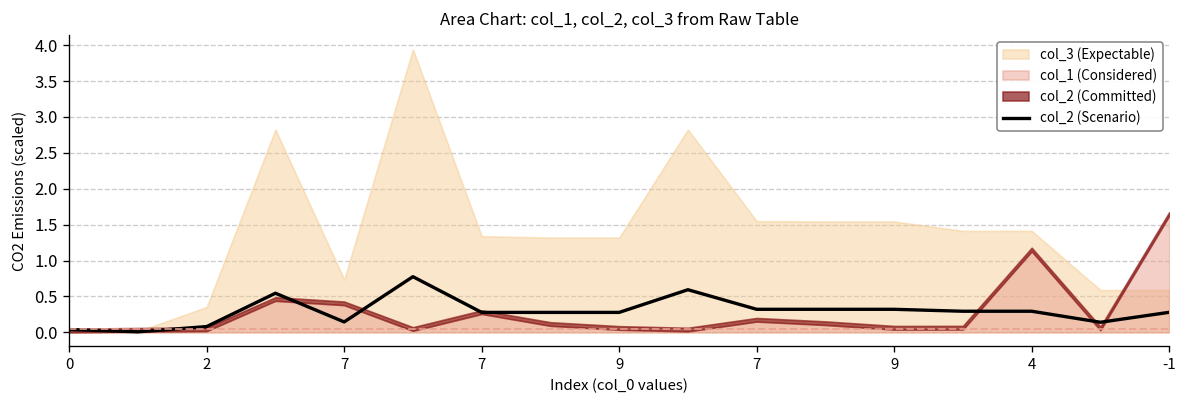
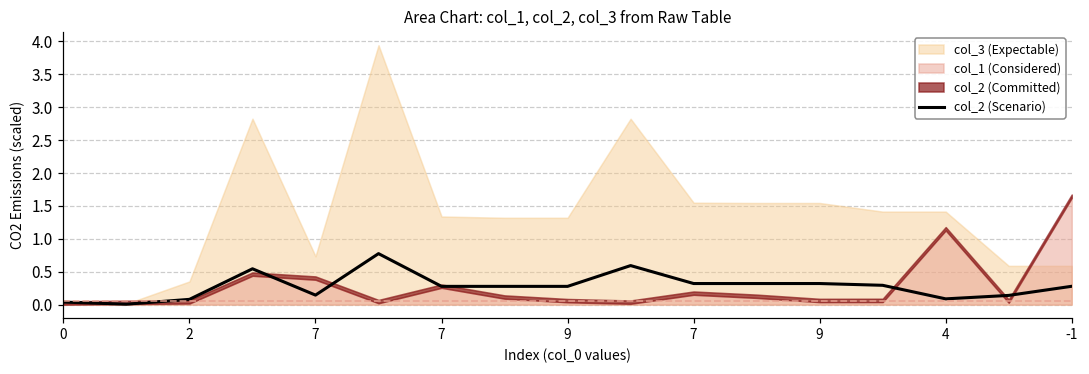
  {
    "col_2 (Scenario)": {
-     "4": 0.3,
+     "4": 0.1,
      "-1": 0.3
    },
    "col_2 (Committed)": {
      "4": 0.1,
      "-1": 0.1
    }
  }
